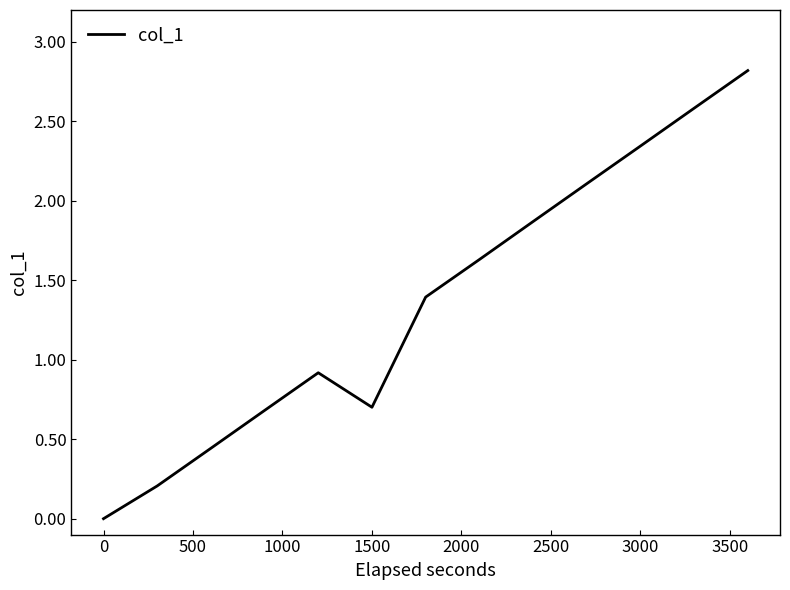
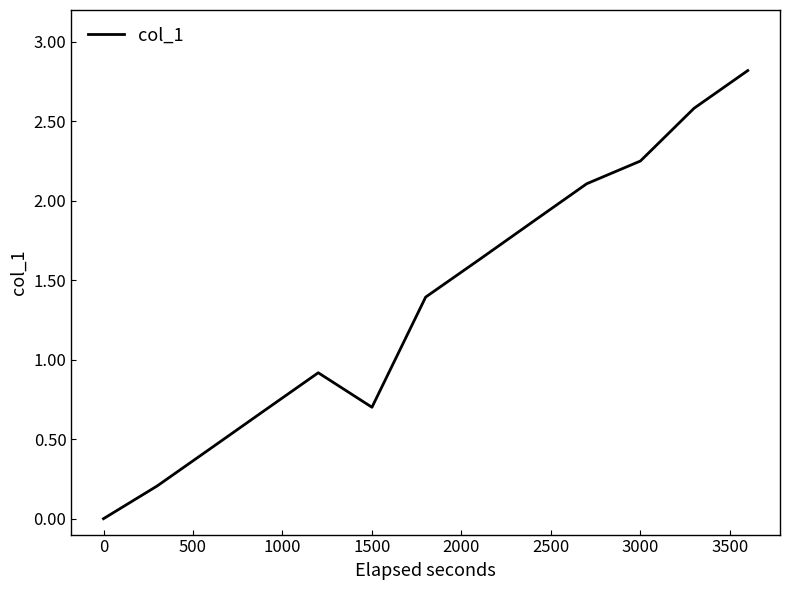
  {
    "0": 0.00,
    "1500": 0.70,
-   "3000": 2.34
+   "3000": 2.25
  }
